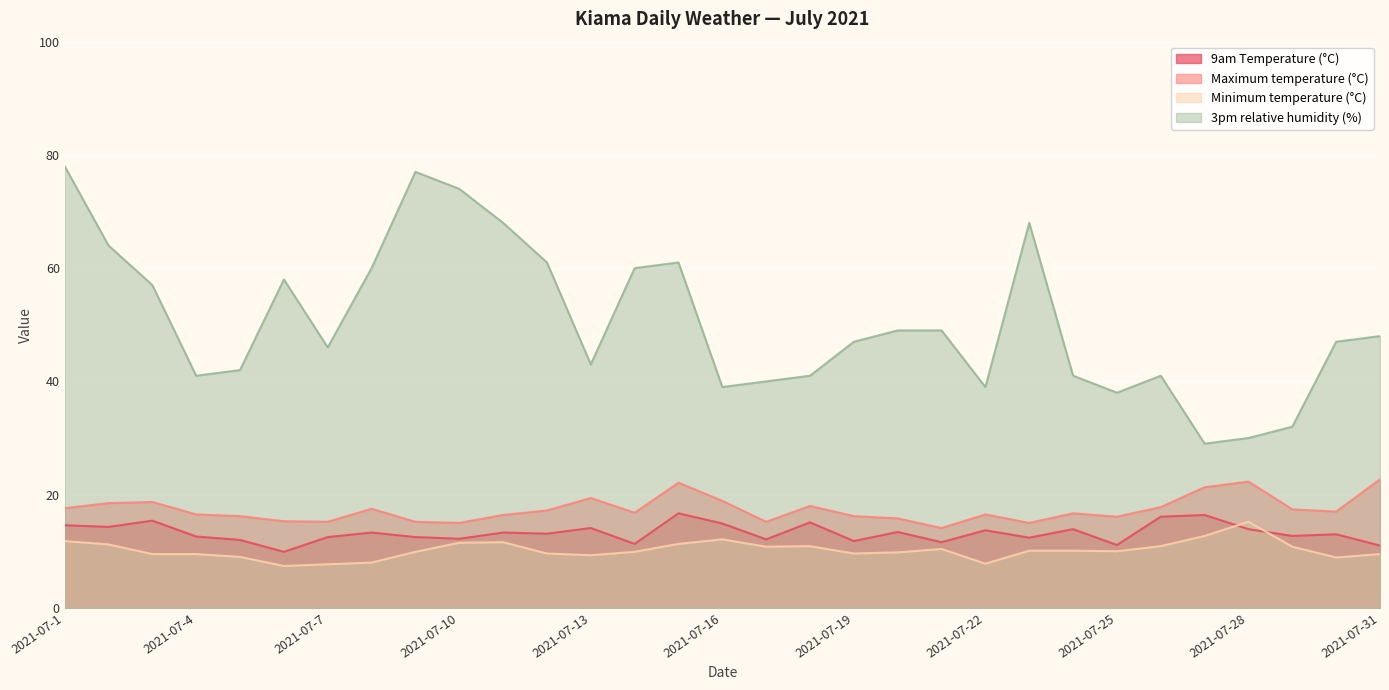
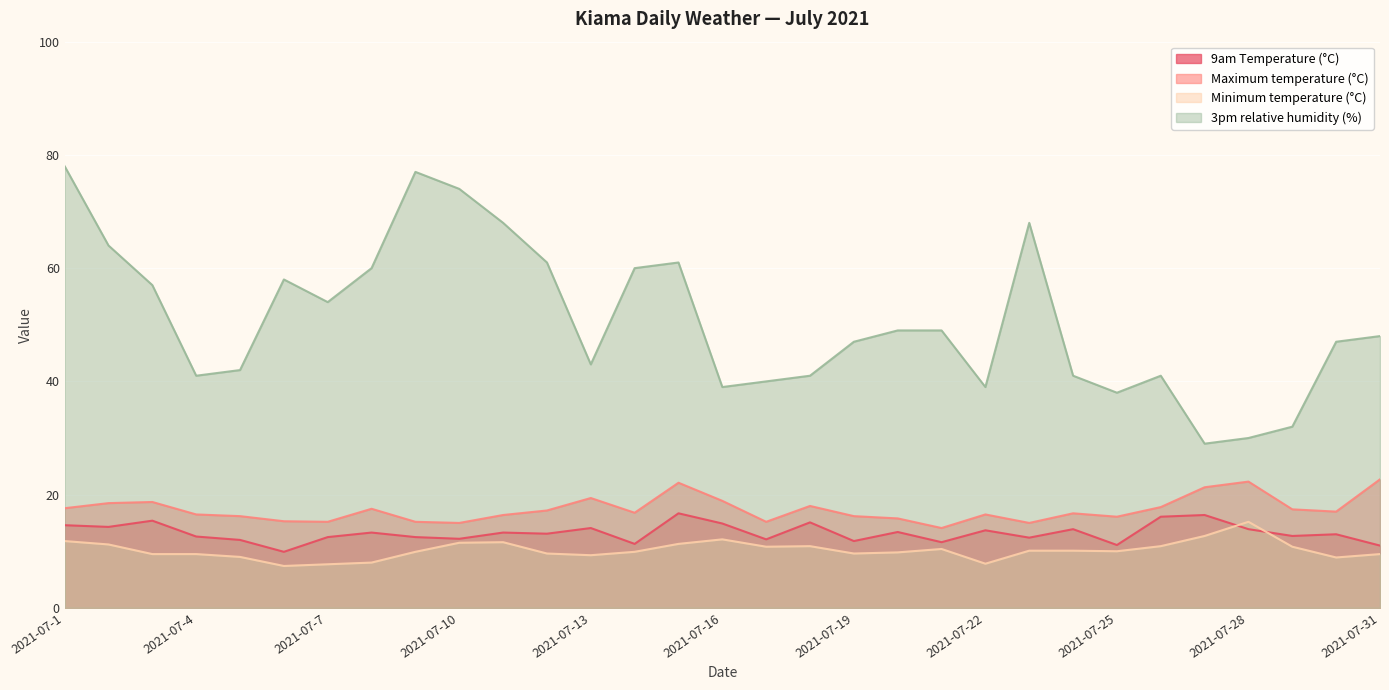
  {
    "9am Temperature (°C)": {
      "2021-07-1": 15,
      "2021-07-4": 13,
      "2021-07-7": 13,
      "2021-07-10": 12,
      "2021-07-13": 14,
      "2021-07-16": 15,
      "2021-07-19": 12,
      "2021-07-22": 14,
      "2021-07-25": 11,
      "2021-07-28": 14,
      "2021-07-31": 11
    },
    "Maximum temperature (°C)": {
      "2021-07-1": 18,
      "2021-07-4": 17,
      "2021-07-7": 15,
      "2021-07-10": 15,
      "2021-07-13": 19,
      "2021-07-16": 19,
      "2021-07-19": 16,
      "2021-07-22": 17,
      "2021-07-25": 16,
      "2021-07-28": 22,
      "2021-07-31": 23
    },
    "Minimum temperature (°C)": {
      "2021-07-1": 12,
      "2021-07-4": 10,
      "2021-07-7": 8,
      "2021-07-10": 12,
      "2021-07-13": 9,
      "2021-07-16": 12,
      "2021-07-19": 10,
      "2021-07-22": 8,
      "2021-07-25": 10,
      "2021-07-28": 15,
      "2021-07-31": 10
    },
    "3pm relative humidity (%)": {
      "2021-07-1": 78,
      "2021-07-4": 41,
-     "2021-07-7": 46,
+     "2021-07-7": 54,
      "2021-07-10": 74,
      "2021-07-13": 43,
      "2021-07-16": 39,
      "2021-07-19": 47,
      "2021-07-22": 39,
      "2021-07-25": 38,
      "2021-07-28": 30,
      "2021-07-31": 48
    }
  }
